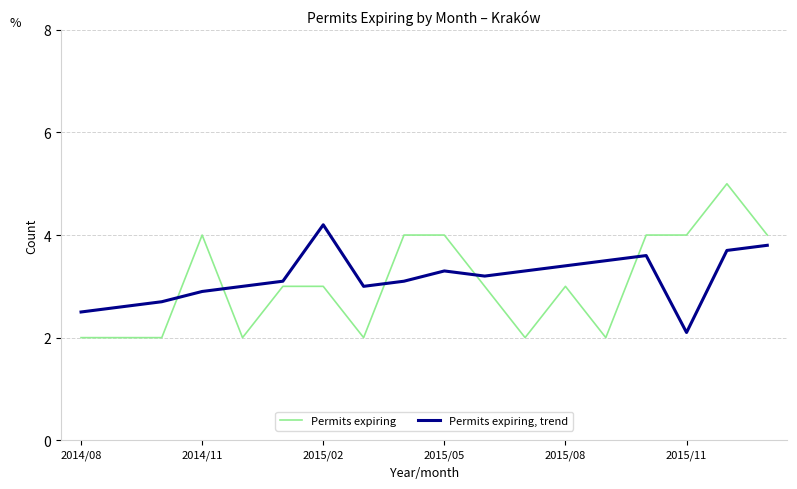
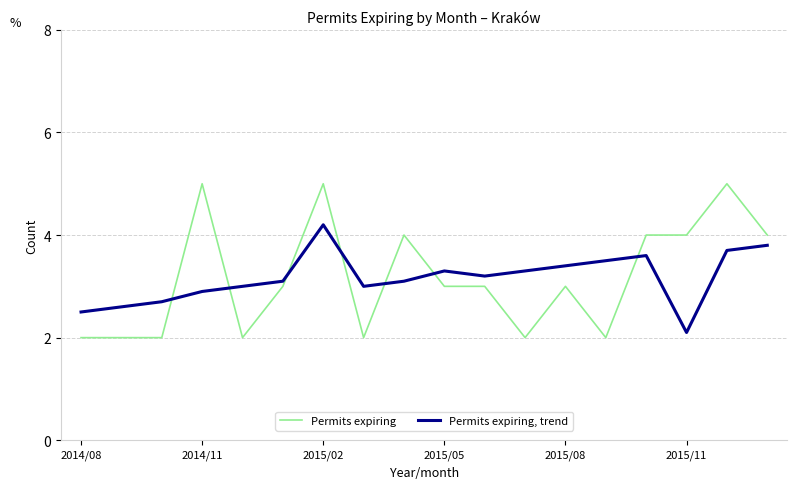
  {
    "Permits expiring": {
      "2014/08": 2,
-     "2014/11": 4,
-     "2015/02": 3,
-     "2015/05": 4,
+     "2014/11": 5,
+     "2015/02": 5,
+     "2015/05": 3,
      "2015/08": 3,
      "2015/11": 4
    },
    "Permits expiring, trend": {
      "2014/08": 2.5,
      "2014/11": 2.9,
      "2015/02": 4.2,
      "2015/05": 3.3,
      "2015/08": 3.4,
      "2015/11": 2.1
    }
  }
